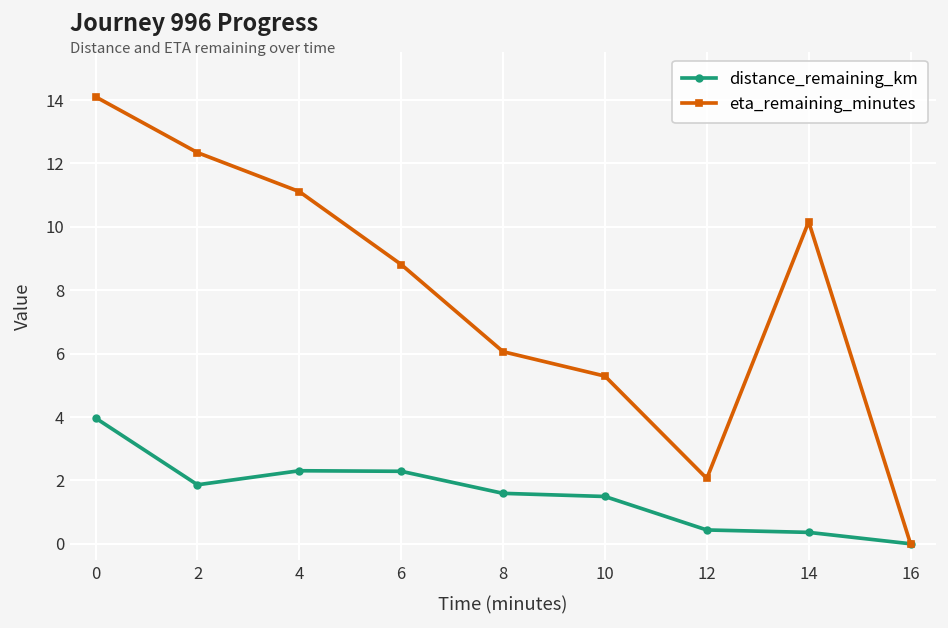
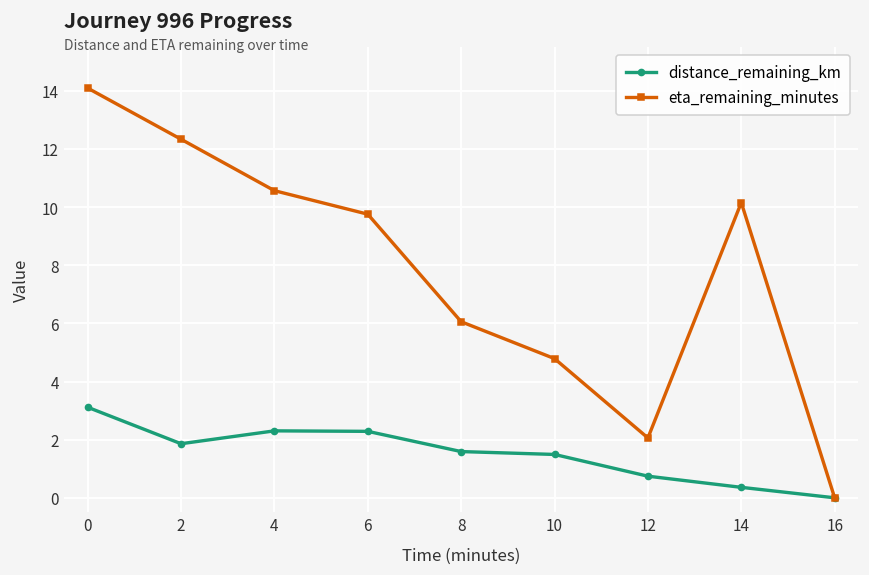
  {
    "distance_remaining_km": {
-     "0": 4.0,
+     "0": 3.1,
      "2": 1.9,
      "4": 2.3,
      "6": 2.3,
      "8": 1.6,
      "10": 1.5,
-     "12": 0.4,
+     "12": 0.7,
      "14": 0.4
    },
    "eta_remaining_minutes": {
      "0": 14.1,
      "2": 12.3,
-     "4": 11.1,
-     "6": 8.8,
+     "4": 10.6,
+     "6": 9.8,
      "8": 6.1,
-     "10": 5.3,
+     "10": 4.8,
      "12": 2.1,
      "14": 10.2
    }
  }
